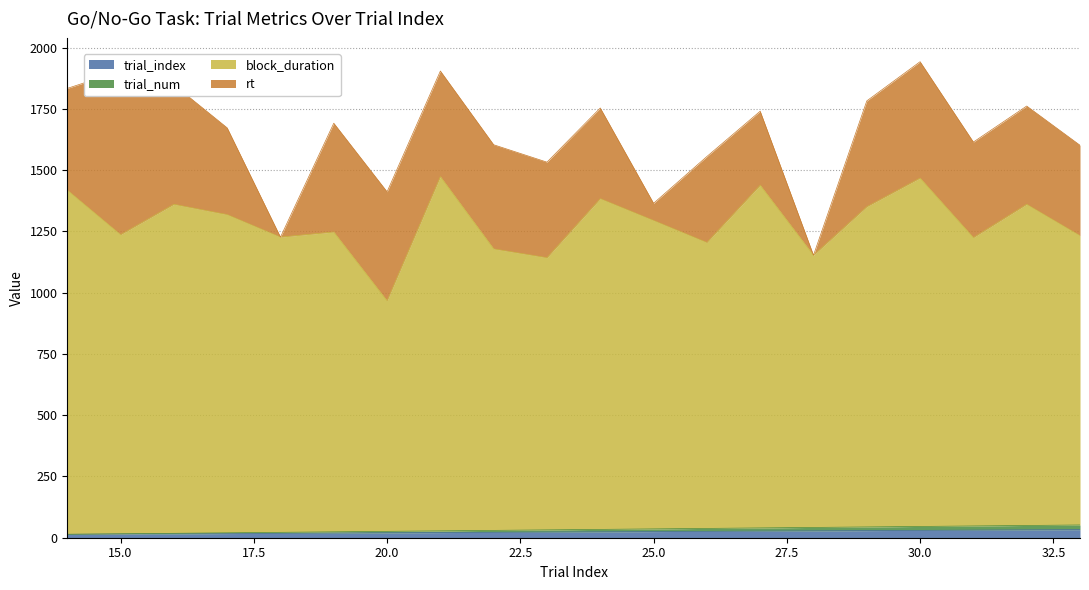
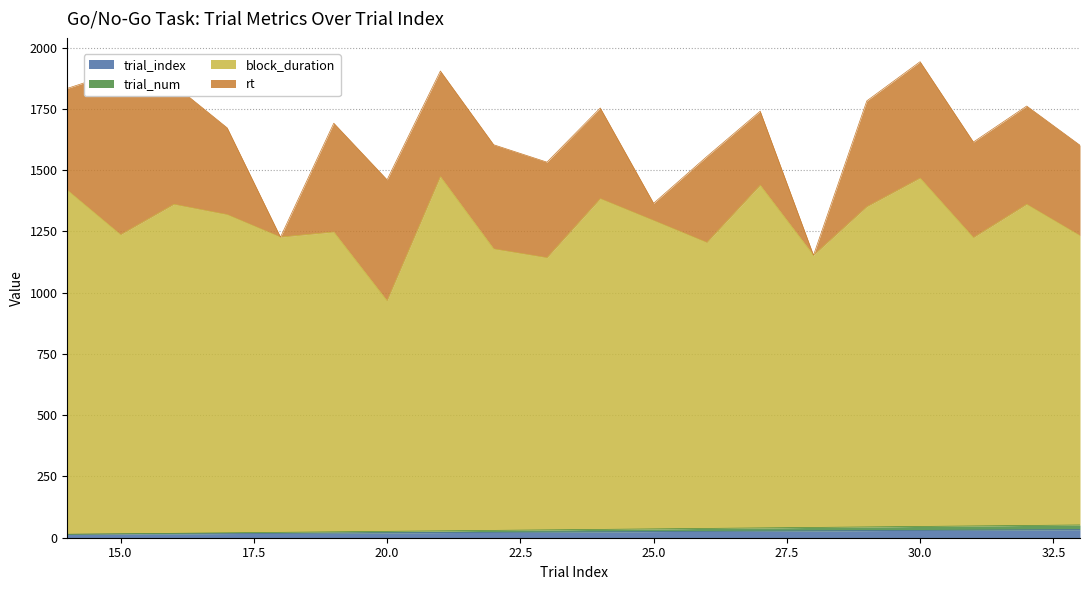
  {
    "trial_index": {
      "25.0": 30,
      "30.0": 30
    },
    "trial_num": {
      "25.0": 10,
      "30.0": 20
    },
    "block_duration": {
      "15.0": 1220,
      "20.0": 940,
      "25.0": 1260,
      "30.0": 1420
    },
    "rt": {
-     "20.0": 450,
+     "20.0": 490,
      "25.0": 70,
      "30.0": 480
    }
  }
